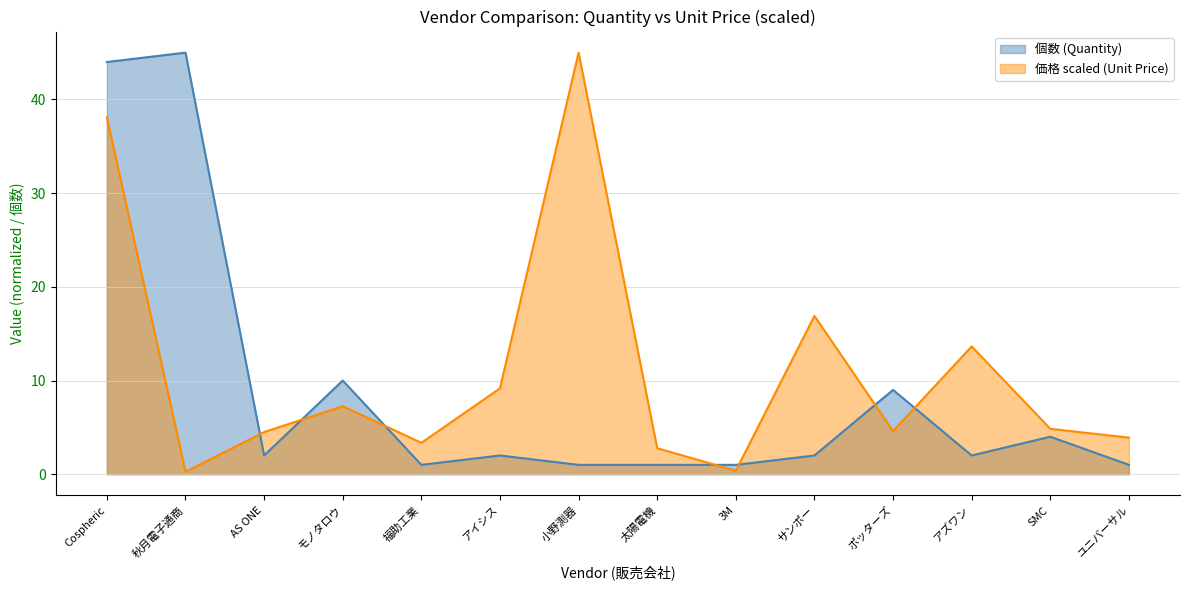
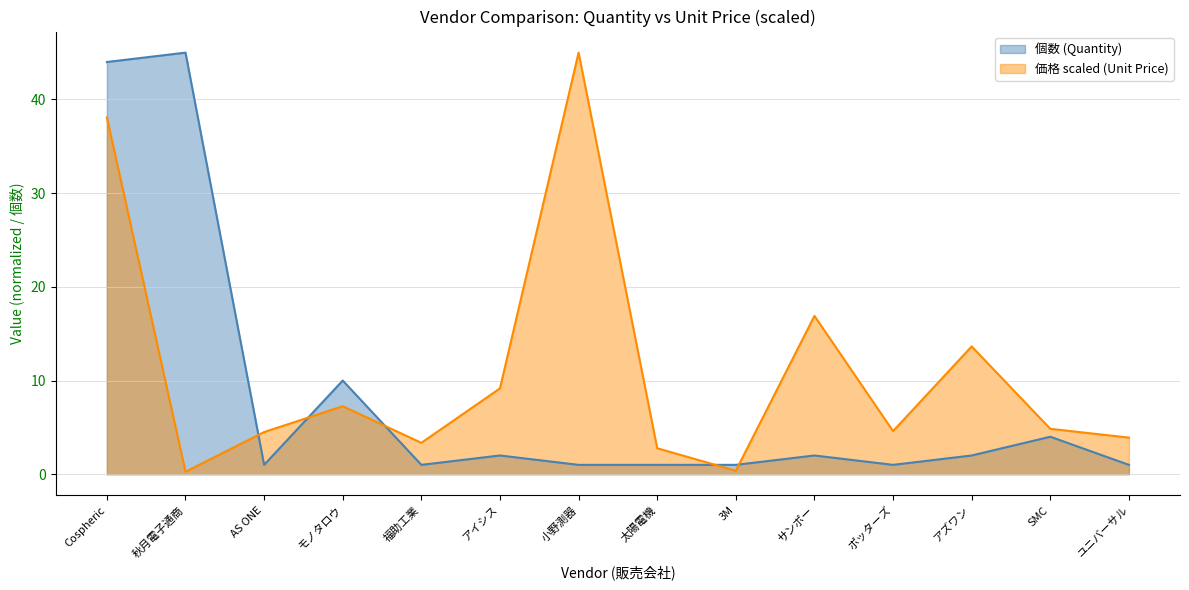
  {
    "個数 (Quantity)": {
      "Cospheric": 44,
      "秋月電子通商": 45,
-     "AS ONE": 2,
+     "AS ONE": 1,
      "モノタロウ": 10,
      "福助工業": 1,
      "アイシス": 2,
      "小野測器": 1,
      "太陽電機": 1,
      "3M": 1,
      "サンポー": 2,
-     "ポッターズ": 9,
+     "ポッターズ": 1,
      "アズワン": 2,
      "SMC": 4,
      "ユニバーサル": 1
    },
    "価格 scaled (Unit Price)": {
      "Cospheric": 38,
      "秋月電子通商": 0,
      "AS ONE": 5,
      "モノタロウ": 7,
      "福助工業": 3,
      "アイシス": 9,
      "小野測器": 45,
      "太陽電機": 3,
      "3M": 0,
      "サンポー": 17,
      "ポッターズ": 5,
      "アズワン": 14,
      "SMC": 5,
      "ユニバーサル": 4
    }
  }
